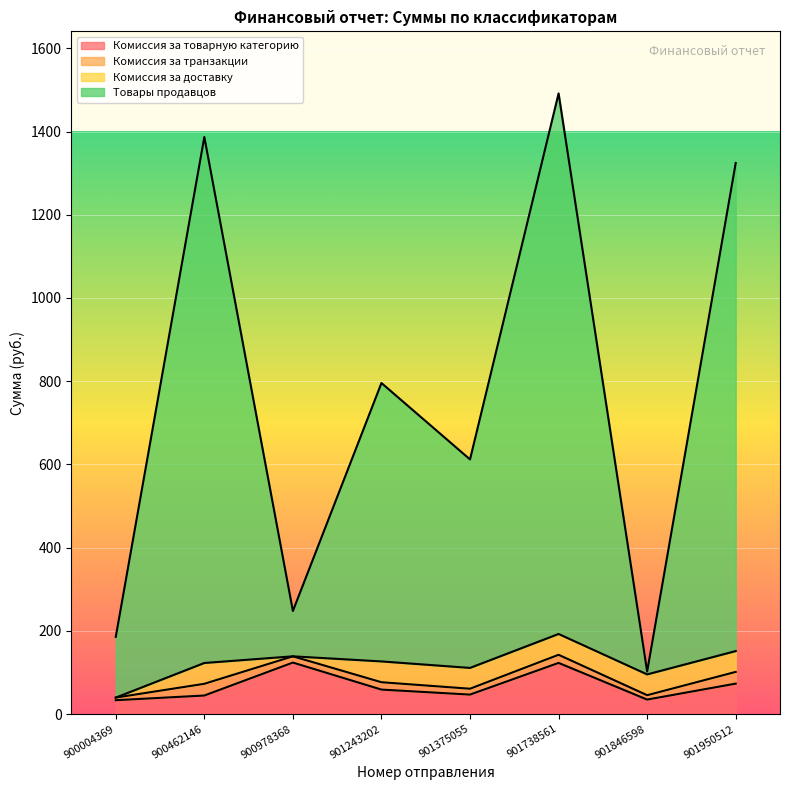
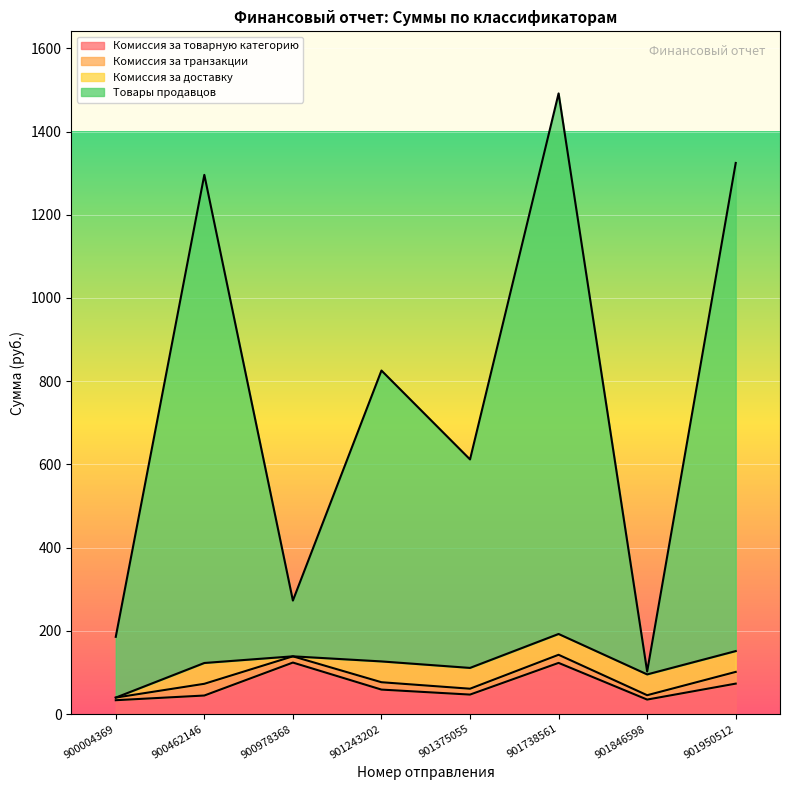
  {
    "Комиссия за товарную категорию": {
      "900004369": 30,
      "900462146": 40,
      "900978368": 120,
      "901243202": 60,
      "901375055": 50,
      "901738561": 120,
      "901846598": 30,
      "901950512": 70
    },
    "Товары продавцов": {
      "900004369": 150,
-     "900462146": 1260,
-     "900978368": 110,
-     "901243202": 670,
+     "900462146": 1170,
+     "900978368": 130,
+     "901243202": 700,
      "901375055": 500,
      "901738561": 1300,
      "901846598": 10,
      "901950512": 1170
    }
  }
